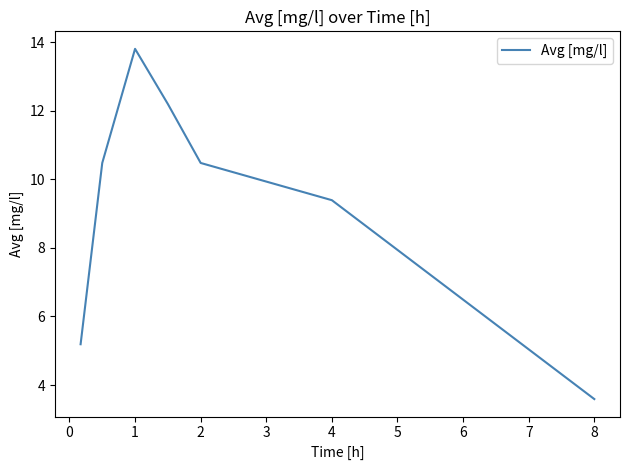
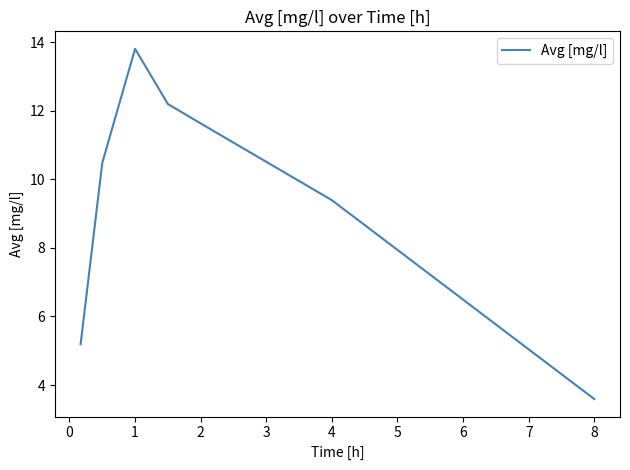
  {
    "1": 13.8,
-   "2": 10.5,
+   "2": 11.6,
    "4": 9.4,
    "8": 3.6
  }
